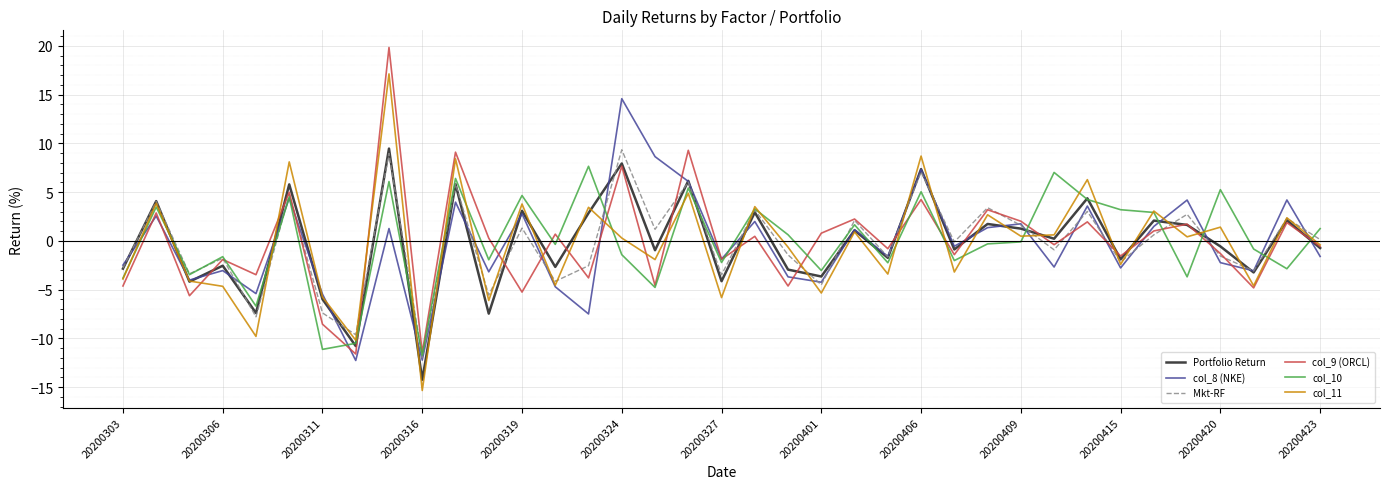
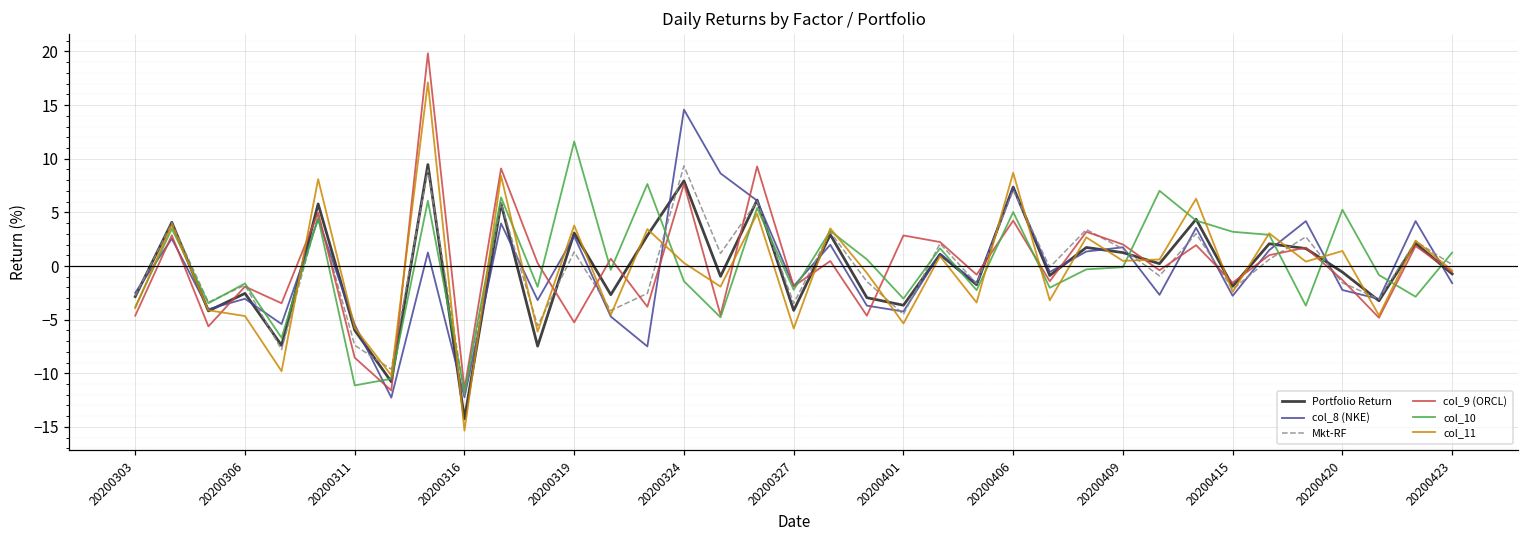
  {
    "Portfolio Return": {
      "20200306": -3,
      "20200316": -14,
      "20200319": 3,
      "20200324": 8,
      "20200327": -4,
      "20200401": -4,
      "20200409": 1,
      "20200415": -2,
      "20200420": -1
    },
    "col_8 (NKE)": {
      "20200303": -2,
      "20200306": -3,
      "20200311": -5,
      "20200319": 3,
      "20200324": 15,
      "20200401": -4,
      "20200415": -3,
      "20200420": -2,
      "20200423": -2
    },
    "Mkt-RF": {
      "20200311": -7,
      "20200319": 1,
      "20200324": 9,
      "20200327": -3,
      "20200401": -5,
      "20200415": -2,
      "20200420": -2,
      "20200423": 0
    },
    "col_9 (ORCL)": {
      "20200303": -5,
      "20200311": -9,
      "20200316": -11,
      "20200319": -5,
      "20200324": 8,
-     "20200401": 1,
+     "20200401": 3,
      "20200406": 4,
      "20200409": 2,
      "20200415": -2,
      "20200420": -1
    },
    "col_10": {
      "20200311": -11,
      "20200316": -12,
-     "20200319": 5,
+     "20200319": 12,
      "20200324": -1,
      "20200327": -2,
      "20200401": -3,
      "20200406": 5,
      "20200409": 0,
      "20200415": 3,
      "20200420": 5,
      "20200423": 1
    },
    "col_11": {
      "20200306": -5,
      "20200316": -15,
      "20200319": 4,
      "20200324": 0,
      "20200327": -6,
      "20200401": -5,
      "20200406": 9,
      "20200409": 0,
      "20200415": -2,
      "20200420": 1
    }
  }
